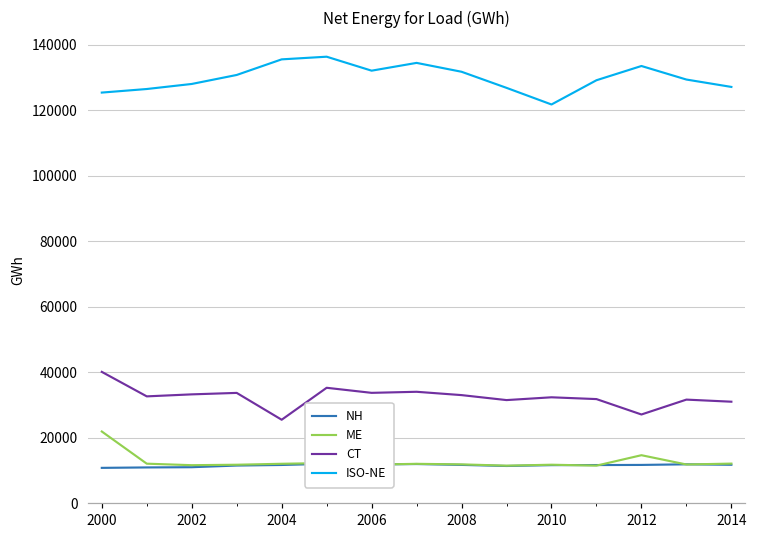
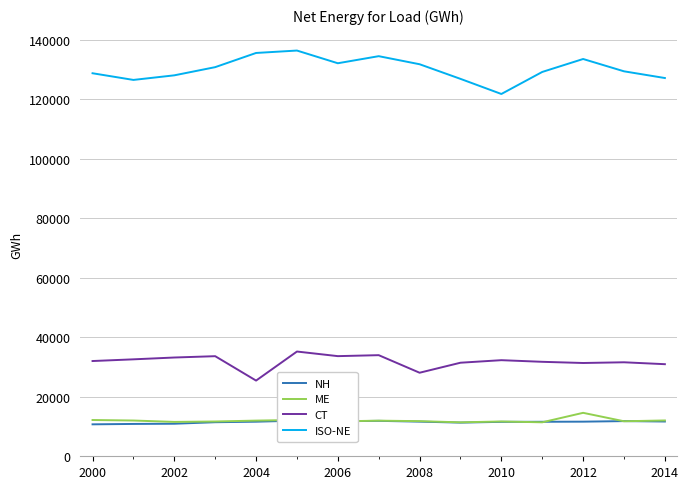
  {
    "NH": {
      "2000": 11000,
      "2012": 12000
    },
    "ME": {
-     "2000": 22000,
+     "2000": 12000,
      "2012": 15000
    },
    "CT": {
-     "2000": 40000,
+     "2000": 32000,
      "2002": 33000,
      "2004": 25000,
      "2006": 34000,
-     "2008": 33000,
+     "2008": 28000,
      "2010": 32000,
-     "2012": 27000,
+     "2012": 31000,
      "2014": 31000
    },
    "ISO-NE": {
-     "2000": 125000,
+     "2000": 129000,
      "2002": 128000,
      "2004": 136000,
      "2006": 132000,
      "2008": 132000,
      "2010": 122000,
      "2012": 134000,
      "2014": 127000
    }
  }
